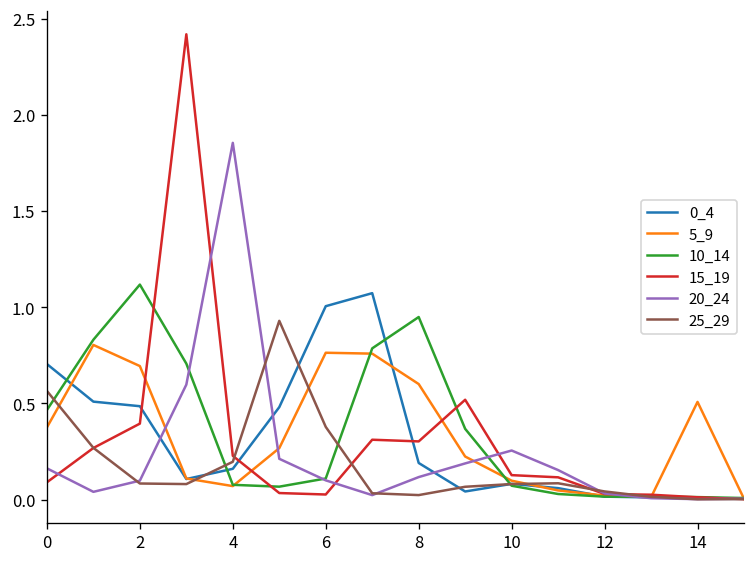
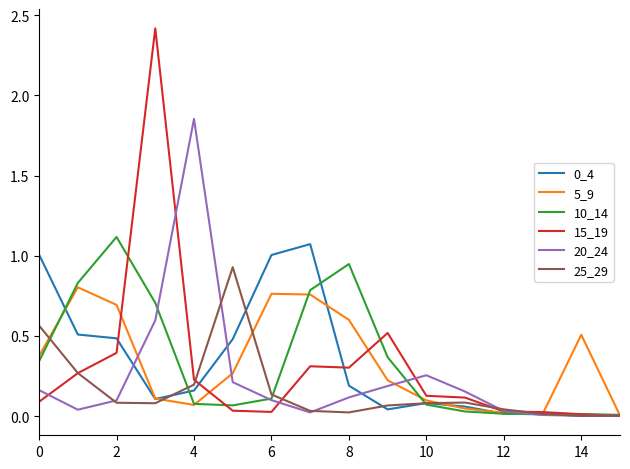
  {
    "0_4": {
-     "0": 0.70,
+     "0": 1.01,
      "2": 0.49,
      "4": 0.16,
      "6": 1.01,
      "8": 0.19
    },
    "5_9": {
      "0": 0.38,
      "2": 0.69,
      "6": 0.76,
      "8": 0.60,
      "10": 0.10,
      "14": 0.51
    },
    "10_14": {
-     "0": 0.47,
+     "0": 0.34,
      "2": 1.12,
      "8": 0.95
    },
    "15_19": {
      "0": 0.09,
      "2": 0.39,
      "4": 0.23,
      "6": 0.03,
      "8": 0.30,
      "10": 0.13
    },
    "20_24": {
      "0": 0.16,
      "4": 1.85,
      "8": 0.12,
      "10": 0.25
    },
    "25_29": {
      "0": 0.56,
      "4": 0.20,
-     "6": 0.38,
+     "6": 0.14,
      "8": 0.02
    }
  }
